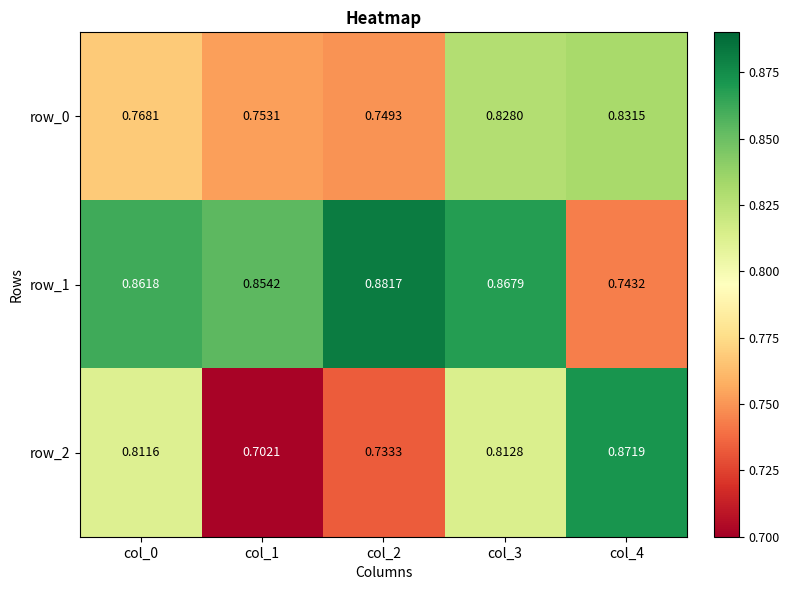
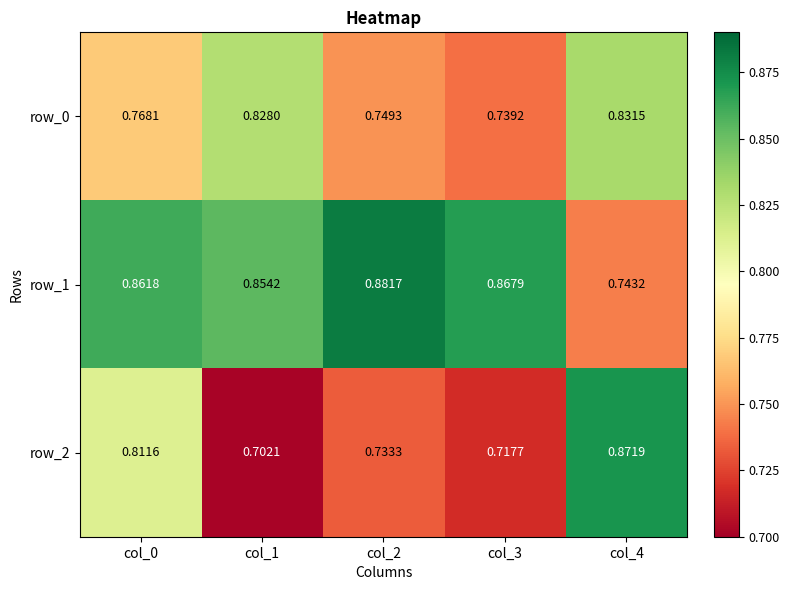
  {
    "row_0": {
      "col_0": 0.7681,
-     "col_1": 0.7531,
+     "col_1": 0.8280,
      "col_2": 0.7493,
-     "col_3": 0.8280,
+     "col_3": 0.7392,
      "col_4": 0.8315
    },
    "row_1": {
      "col_0": 0.8618,
      "col_1": 0.8542,
      "col_2": 0.8817,
      "col_3": 0.8679,
      "col_4": 0.7432
    },
    "row_2": {
      "col_0": 0.8116,
      "col_1": 0.7021,
      "col_2": 0.7333,
-     "col_3": 0.8128,
+     "col_3": 0.7177,
      "col_4": 0.8719
    }
  }
